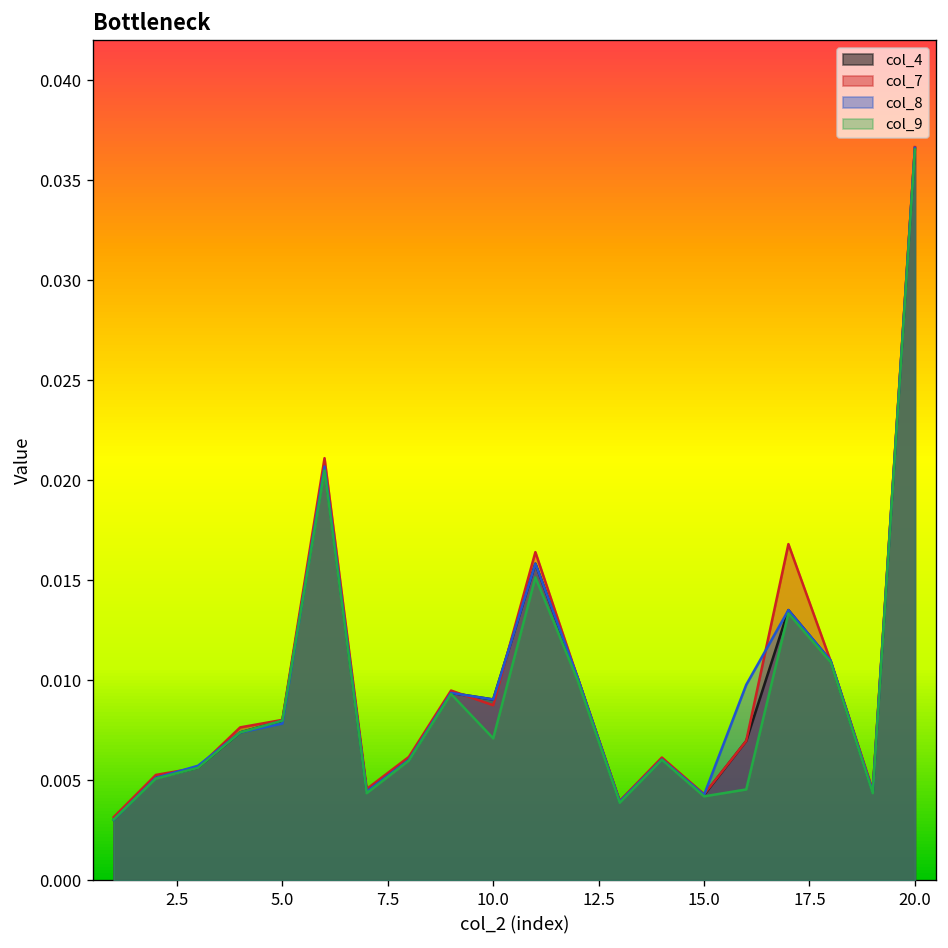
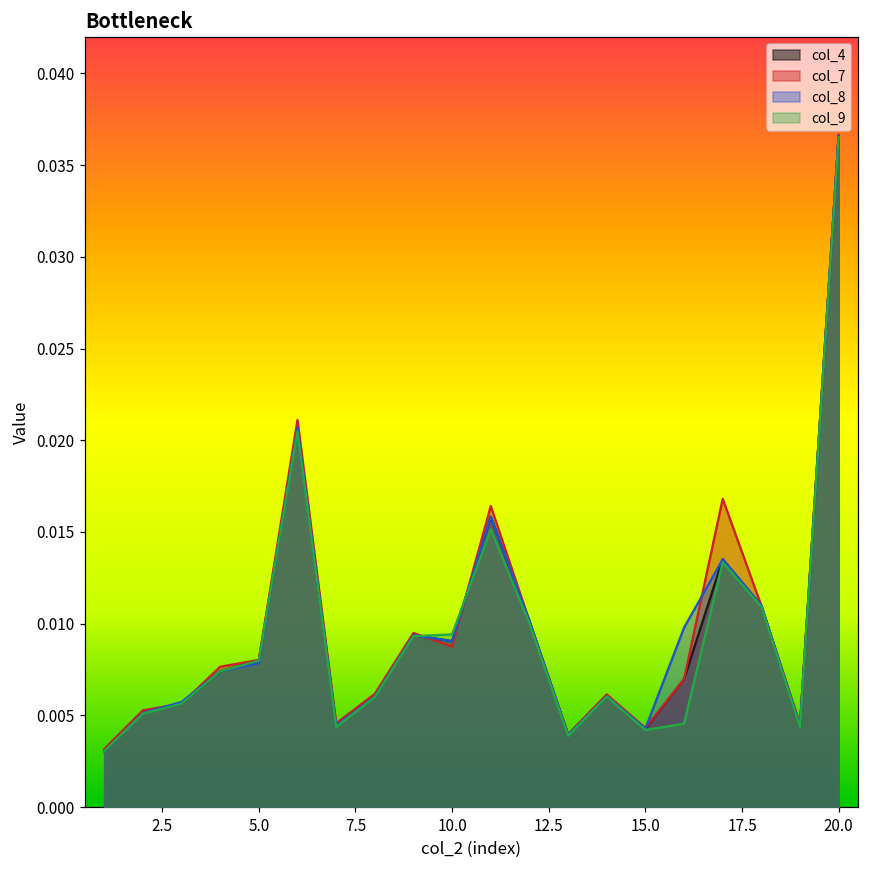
  {
    "col_7": {
      "10.0": 0.0088
    },
    "col_9": {
-     "10.0": 0.0071
+     "10.0": 0.0094
    }
  }
